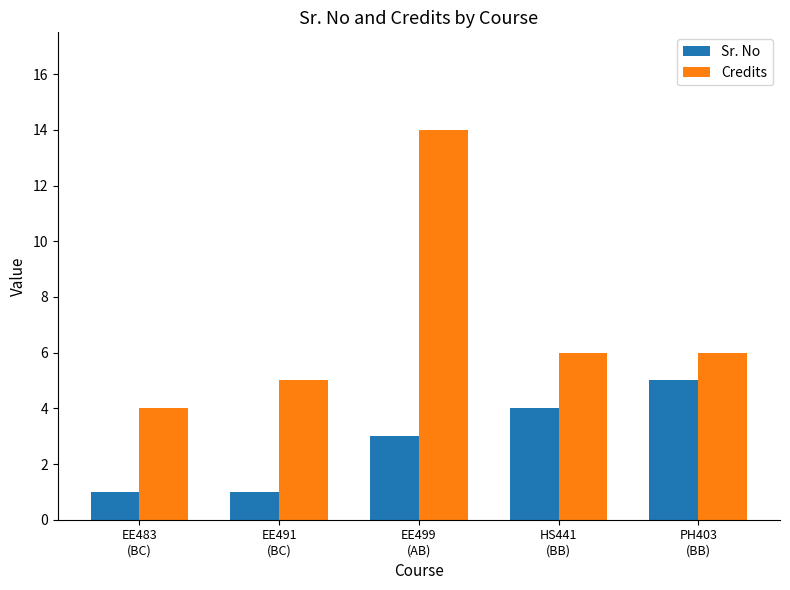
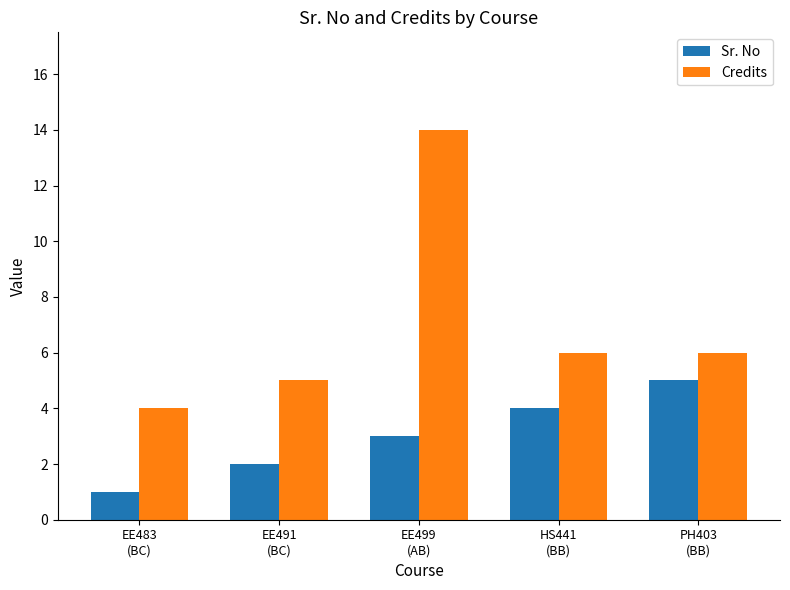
  {
    "Sr. No": {
      "EE483 (BC)": 1,
-     "EE491 (BC)": 1,
+     "EE491 (BC)": 2,
      "EE499 (AB)": 3,
      "HS441 (BB)": 4,
      "PH403 (BB)": 5
    },
    "Credits": {
      "EE483 (BC)": 4,
      "EE491 (BC)": 5,
      "EE499 (AB)": 14,
      "HS441 (BB)": 6,
      "PH403 (BB)": 6
    }
  }
